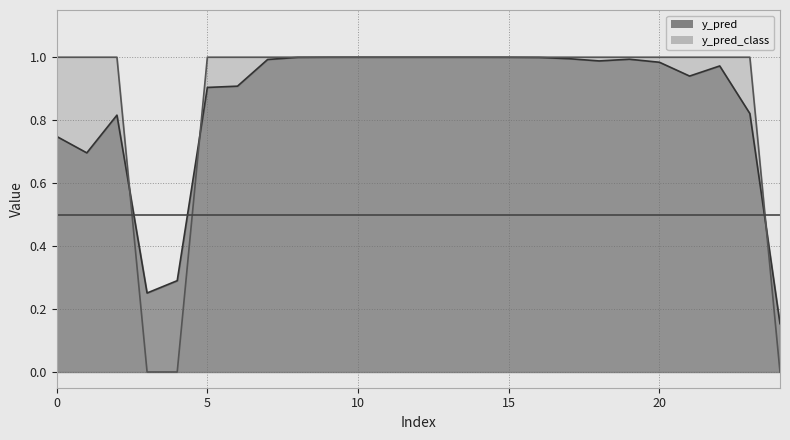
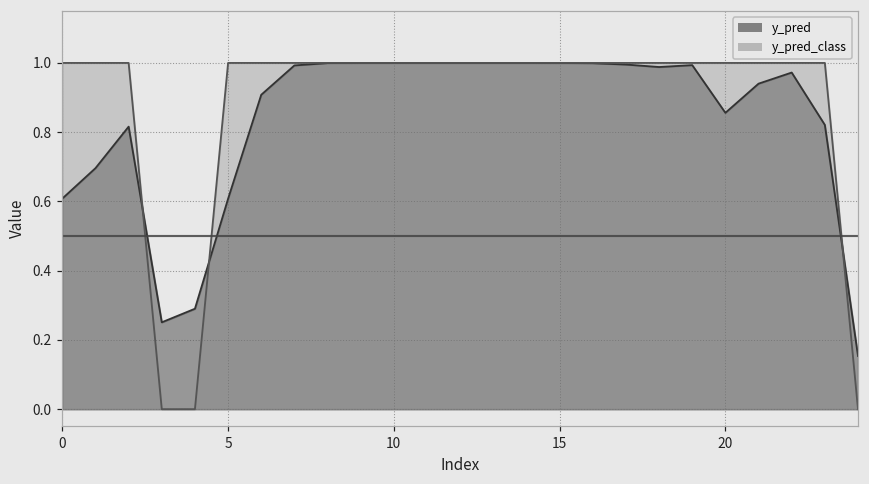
  {
    "y_pred": {
-     "0": 0.75,
-     "5": 0.90,
-     "20": 0.98
+     "0": 0.61,
+     "5": 0.61,
+     "20": 0.86
    },
    "y_pred_class": {
      "0": 1.00,
      "5": 1.00,
      "20": 1.00
    }
  }
